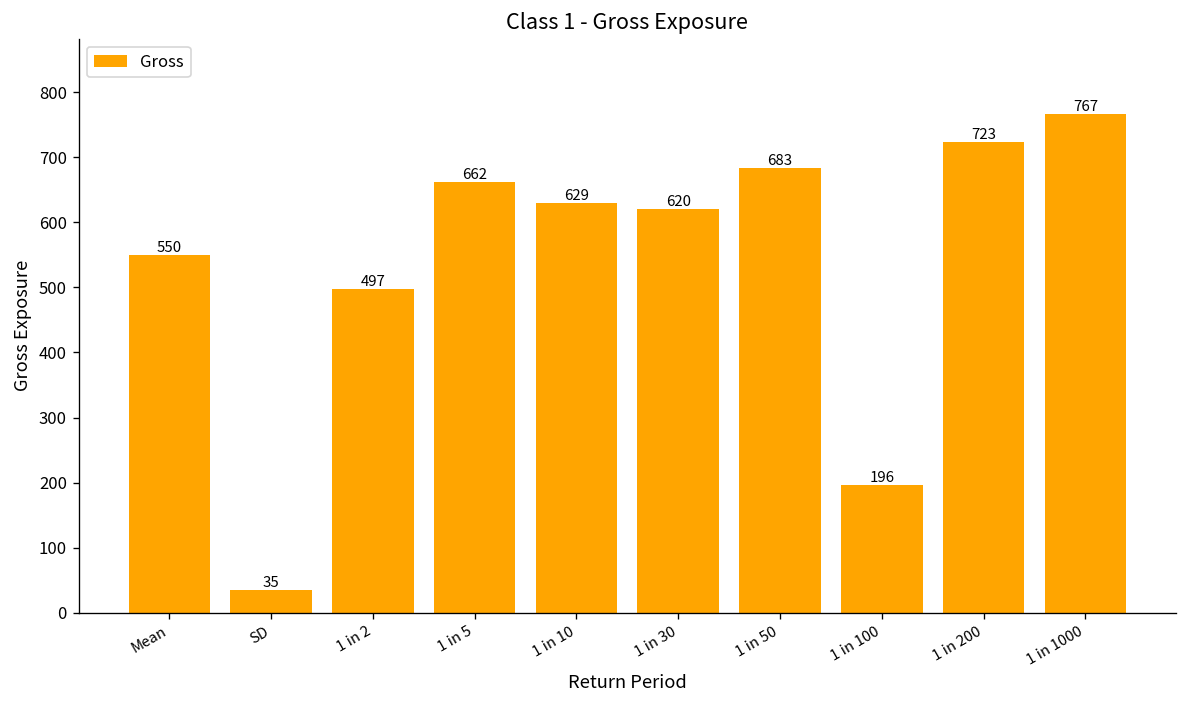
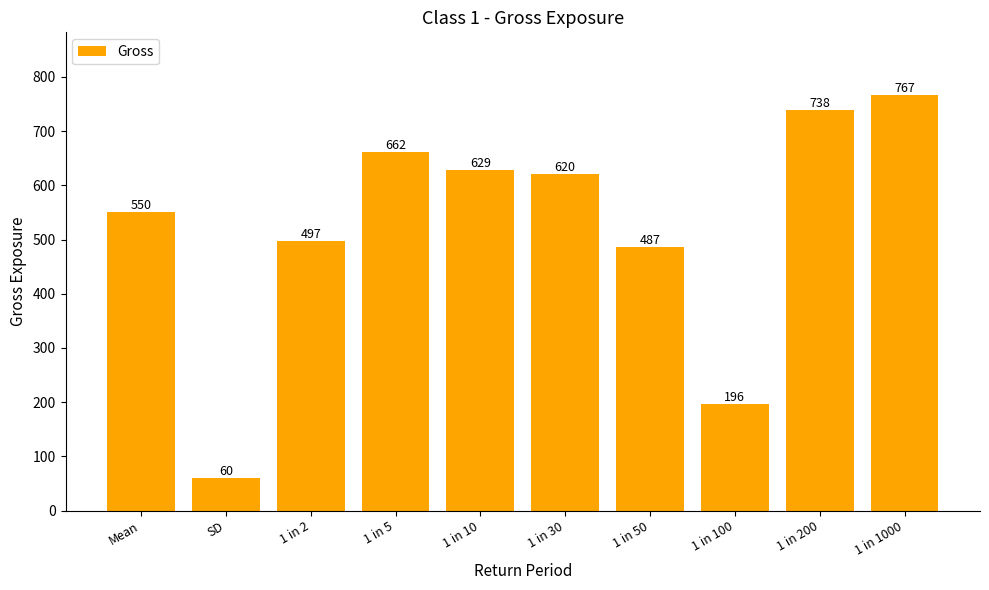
  {
    "Mean": 550,
-   "SD": 35,
+   "SD": 60,
    "1 in 2": 497,
    "1 in 5": 662,
    "1 in 10": 629,
    "1 in 30": 620,
-   "1 in 50": 683,
+   "1 in 50": 487,
    "1 in 100": 196,
-   "1 in 200": 723,
+   "1 in 200": 738,
    "1 in 1000": 767
  }
